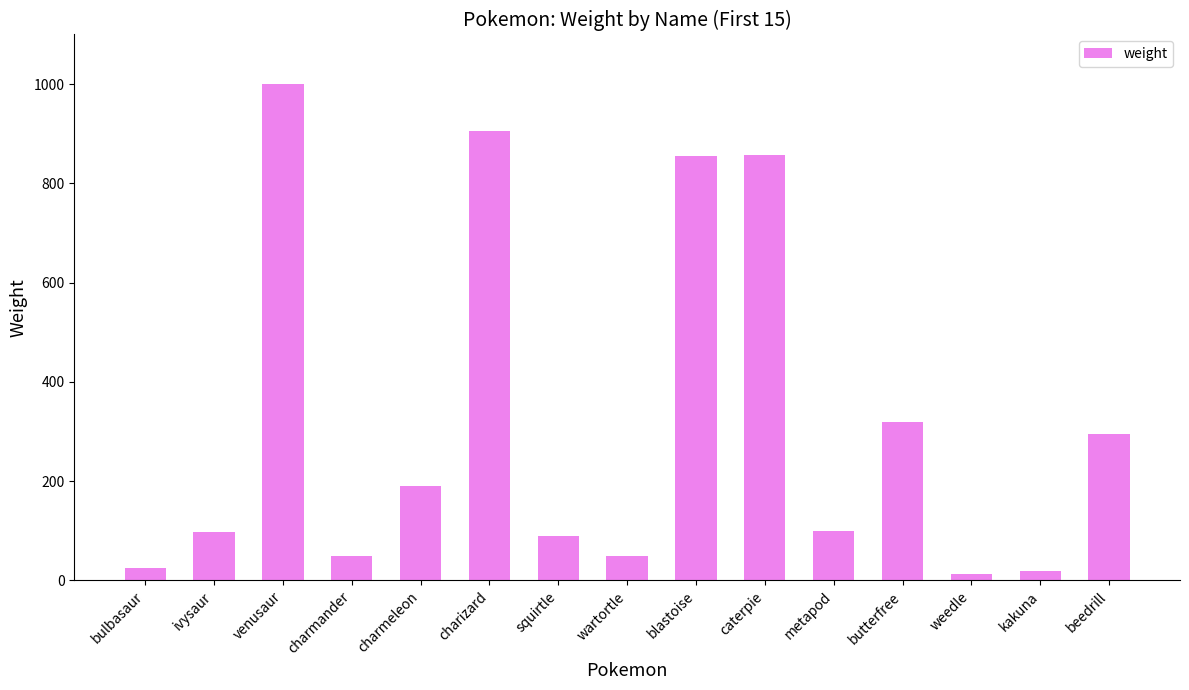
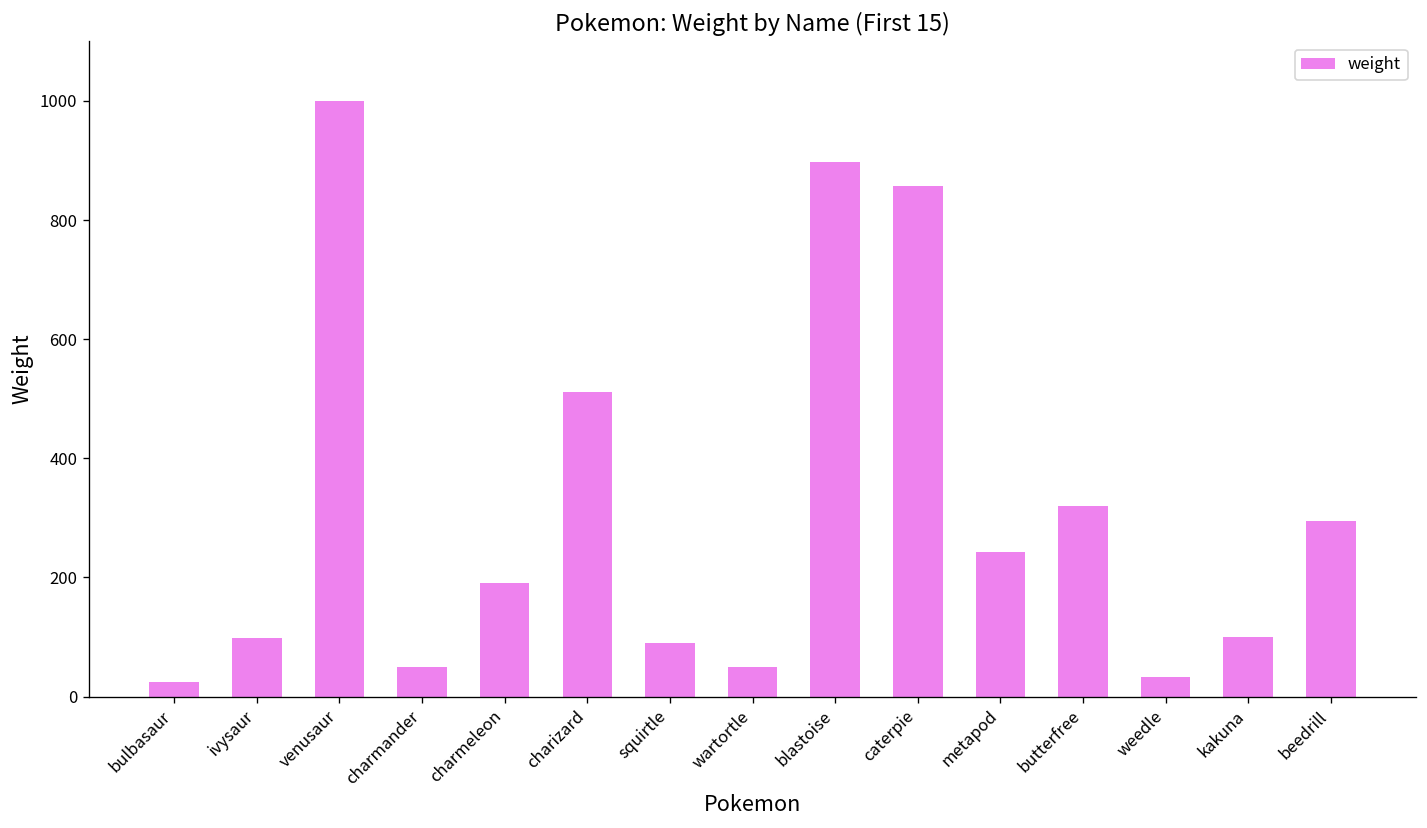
  {
    "bulbasaur": 30,
    "ivysaur": 100,
    "venusaur": 1000,
    "charmander": 50,
    "charmeleon": 190,
-   "charizard": 910,
+   "charizard": 510,
    "squirtle": 90,
    "wartortle": 50,
-   "blastoise": 860,
+   "blastoise": 900,
    "caterpie": 860,
-   "metapod": 100,
+   "metapod": 240,
    "butterfree": 320,
-   "weedle": 10,
-   "kakuna": 20,
+   "weedle": 30,
+   "kakuna": 100,
    "beedrill": 300
  }
